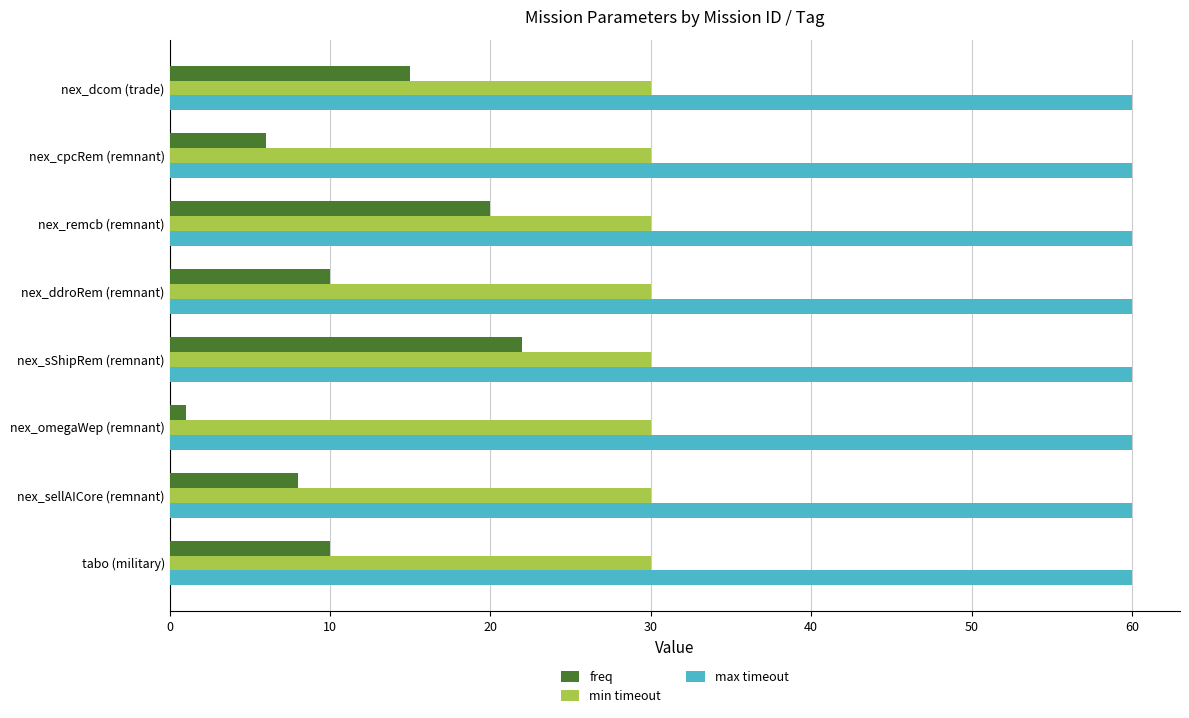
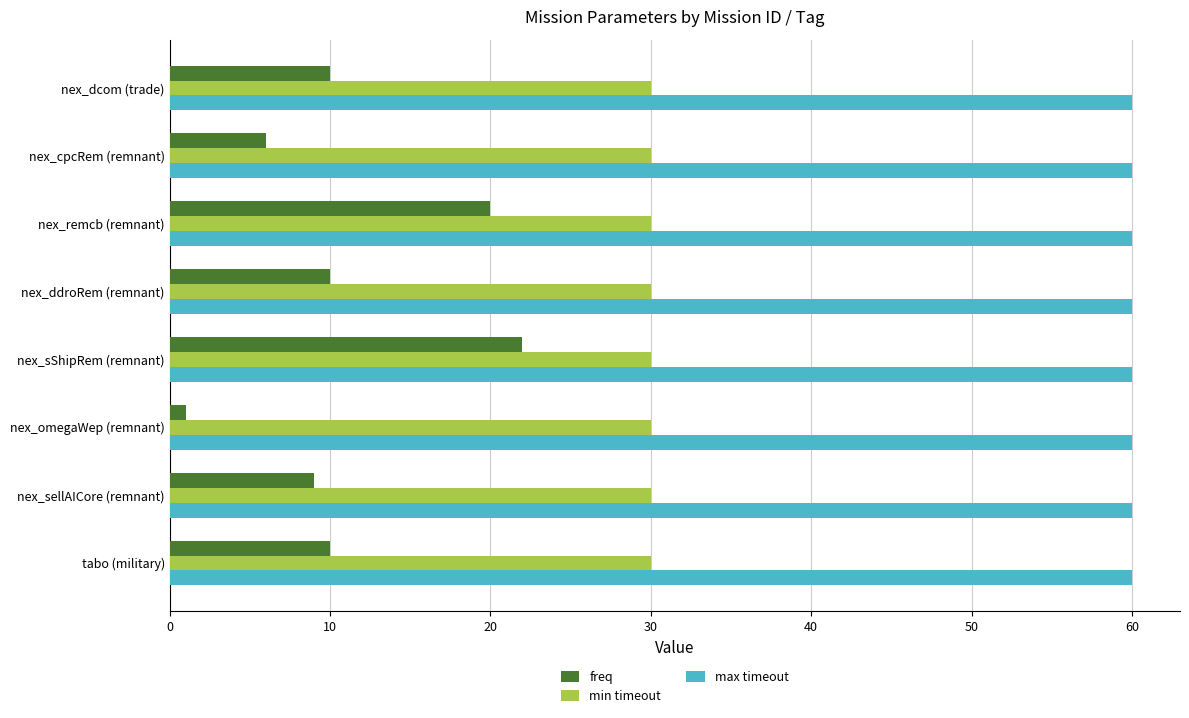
  {
    "freq": {
-     "nex_dcom (trade)": 15,
+     "nex_dcom (trade)": 10,
      "nex_cpcRem (remnant)": 6,
      "nex_remcb (remnant)": 20,
      "nex_ddroRem (remnant)": 10,
      "nex_sShipRem (remnant)": 22,
      "nex_omegaWep (remnant)": 1,
-     "nex_sellAICore (remnant)": 8,
+     "nex_sellAICore (remnant)": 9,
      "tabo (military)": 10
    },
    "min timeout": {
      "nex_dcom (trade)": 30,
      "nex_cpcRem (remnant)": 30,
      "nex_remcb (remnant)": 30,
      "nex_ddroRem (remnant)": 30,
      "nex_sShipRem (remnant)": 30,
      "nex_omegaWep (remnant)": 30,
      "nex_sellAICore (remnant)": 30,
      "tabo (military)": 30
    },
    "max timeout": {
      "nex_dcom (trade)": 60,
      "nex_cpcRem (remnant)": 60,
      "nex_remcb (remnant)": 60,
      "nex_ddroRem (remnant)": 60,
      "nex_sShipRem (remnant)": 60,
      "nex_omegaWep (remnant)": 60,
      "nex_sellAICore (remnant)": 60,
      "tabo (military)": 60
    }
  }
